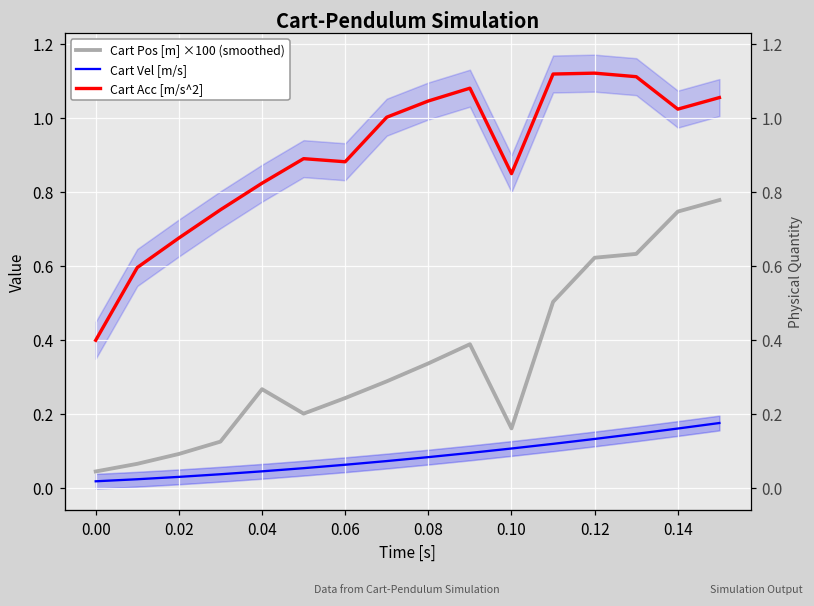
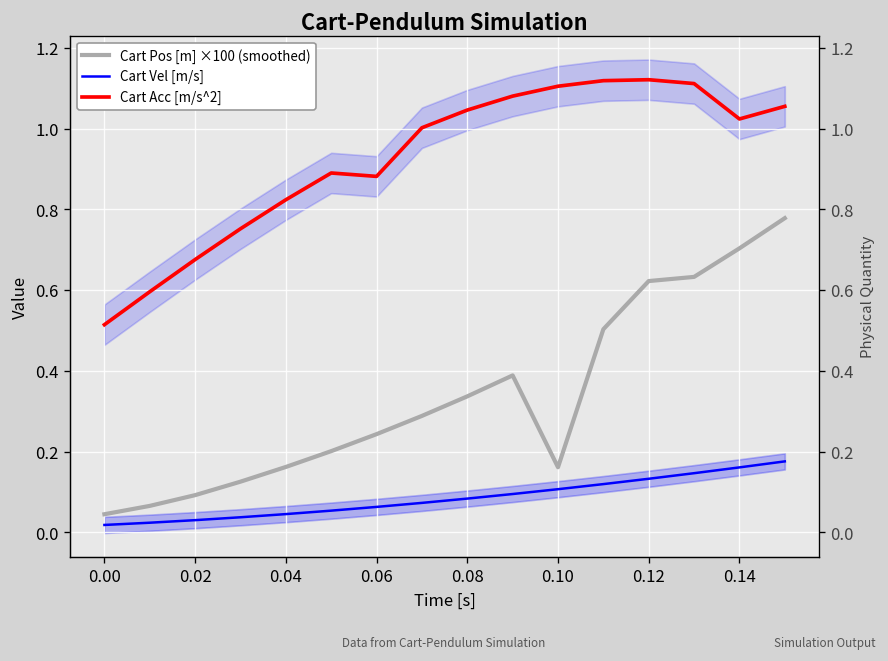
  {
    "Cart Pos [m] ×100 (smoothed)": {
      "0.02": 0.09,
-     "0.04": 0.27,
+     "0.04": 0.16,
      "0.06": 0.24,
      "0.08": 0.34,
      "0.10": 0.16,
      "0.12": 0.62,
-     "0.14": 0.75
+     "0.14": 0.70
    },
    "Cart Acc [m/s^2]": {
-     "0.00": 0.40,
+     "0.00": 0.51,
      "0.02": 0.68,
      "0.04": 0.82,
      "0.06": 0.88,
      "0.08": 1.05,
-     "0.10": 0.85,
+     "0.10": 1.11,
      "0.12": 1.12,
      "0.14": 1.02
    }
  }
